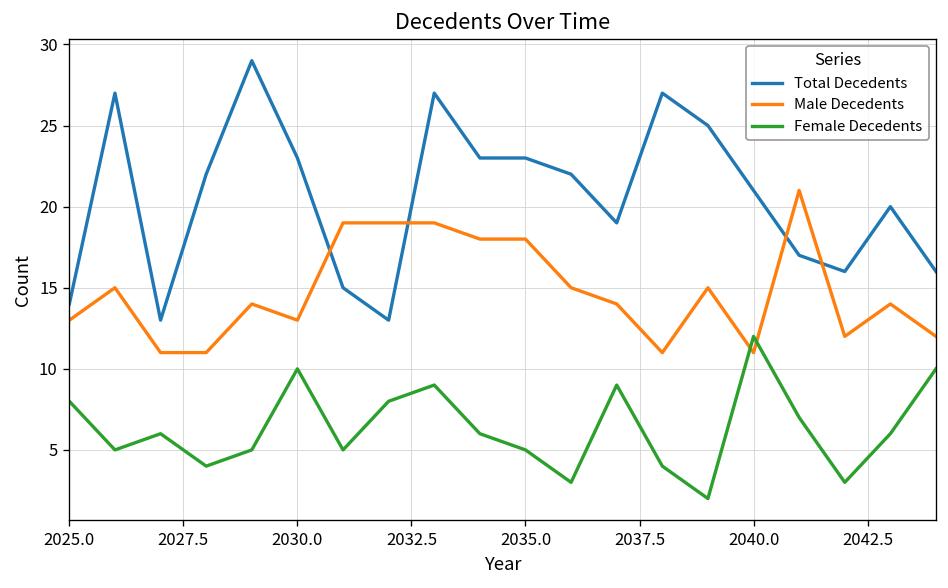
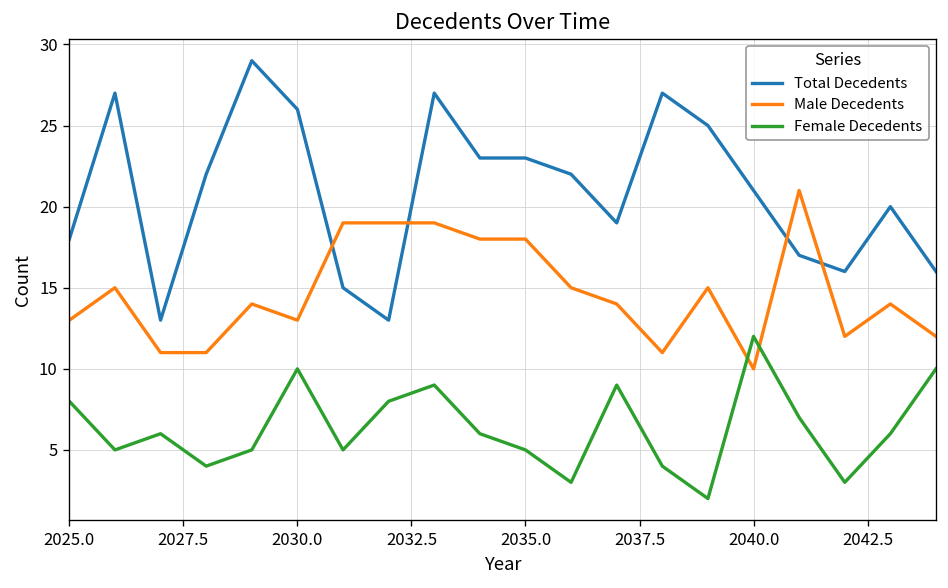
  {
    "Total Decedents": {
-     "2025.0": 14,
-     "2030.0": 23,
+     "2025.0": 18,
+     "2030.0": 26,
      "2035.0": 23,
      "2040.0": 21
    },
    "Male Decedents": {
      "2025.0": 13,
      "2030.0": 13,
      "2035.0": 18,
-     "2040.0": 11
+     "2040.0": 10
    },
    "Female Decedents": {
      "2025.0": 8,
      "2030.0": 10,
      "2035.0": 5,
      "2040.0": 12
    }
  }
